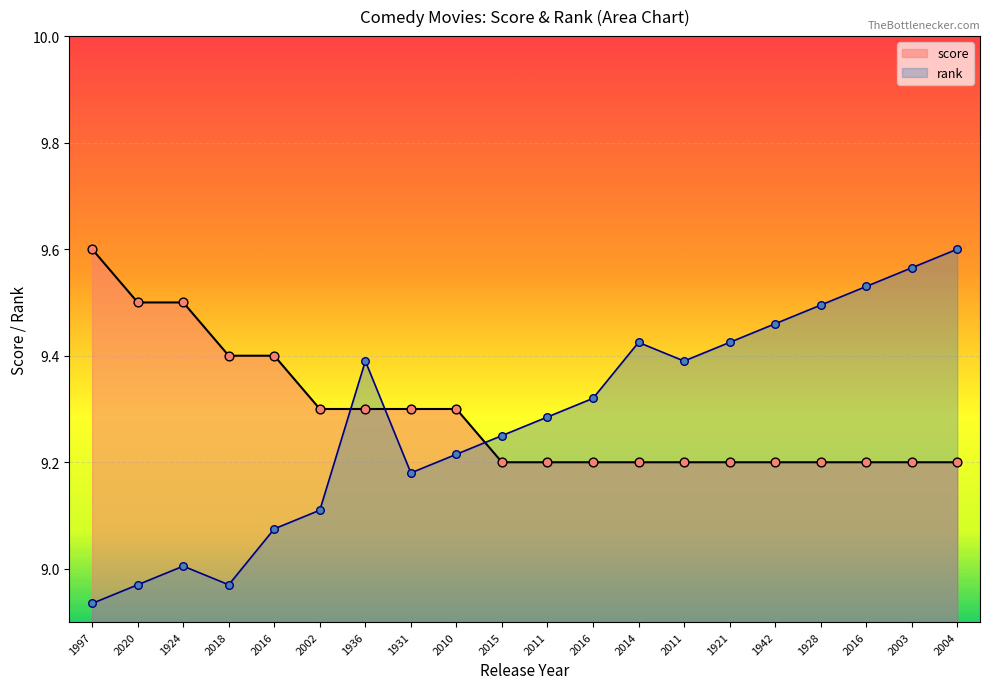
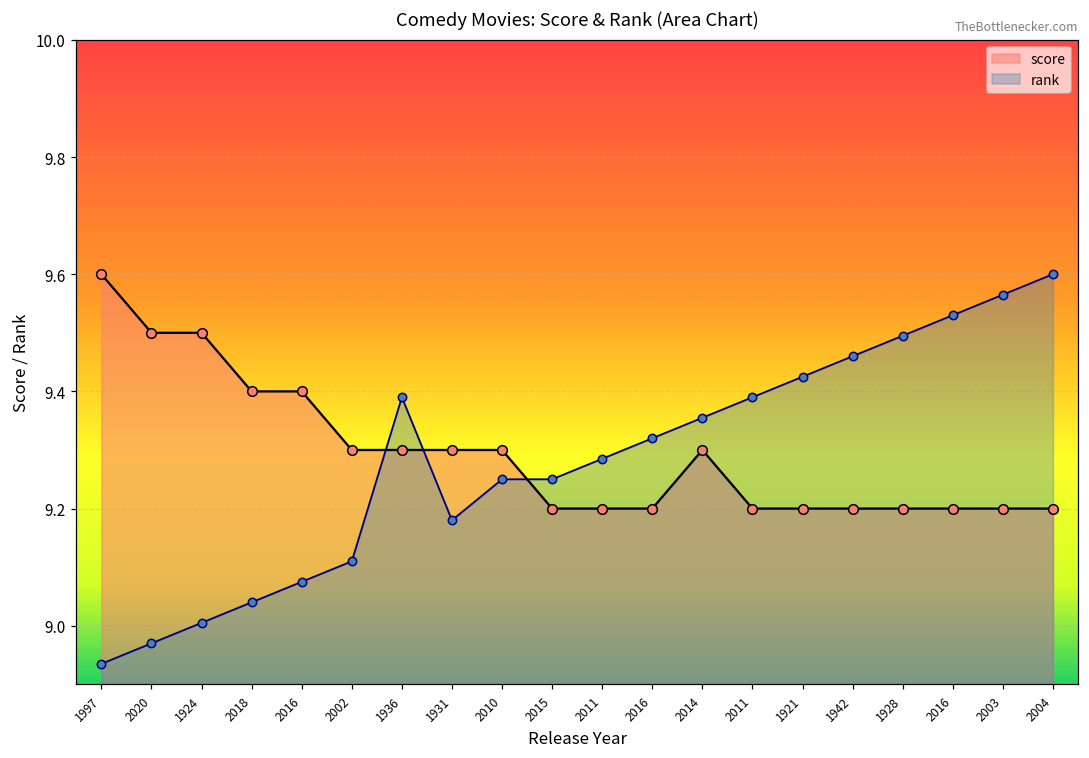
  {
    "score": {
      "1997": 9.6,
      "2020": 9.5,
      "1924": 9.5,
      "2018": 9.4,
      "2002": 9.3,
      "1936": 9.3,
      "1931": 9.3,
      "2010": 9.3,
      "2015": 9.2,
-     "2014": 9.2,
+     "2014": 9.3,
      "1921": 9.2,
      "1942": 9.2,
      "1928": 9.2,
      "2003": 9.2,
      "2004": 9.2
    },
    "rank": {
      "1997": 8.94,
      "2020": 8.97,
      "1924": 9.01,
-     "2018": 8.97,
+     "2018": 9.04,
      "2002": 9.11,
      "1936": 9.39,
      "1931": 9.18,
-     "2010": 9.22,
+     "2010": 9.25,
      "2015": 9.25,
-     "2014": 9.43,
+     "2014": 9.36,
      "1921": 9.43,
      "1942": 9.46,
      "1928": 9.50,
      "2003": 9.57,
      "2004": 9.60
    }
  }
